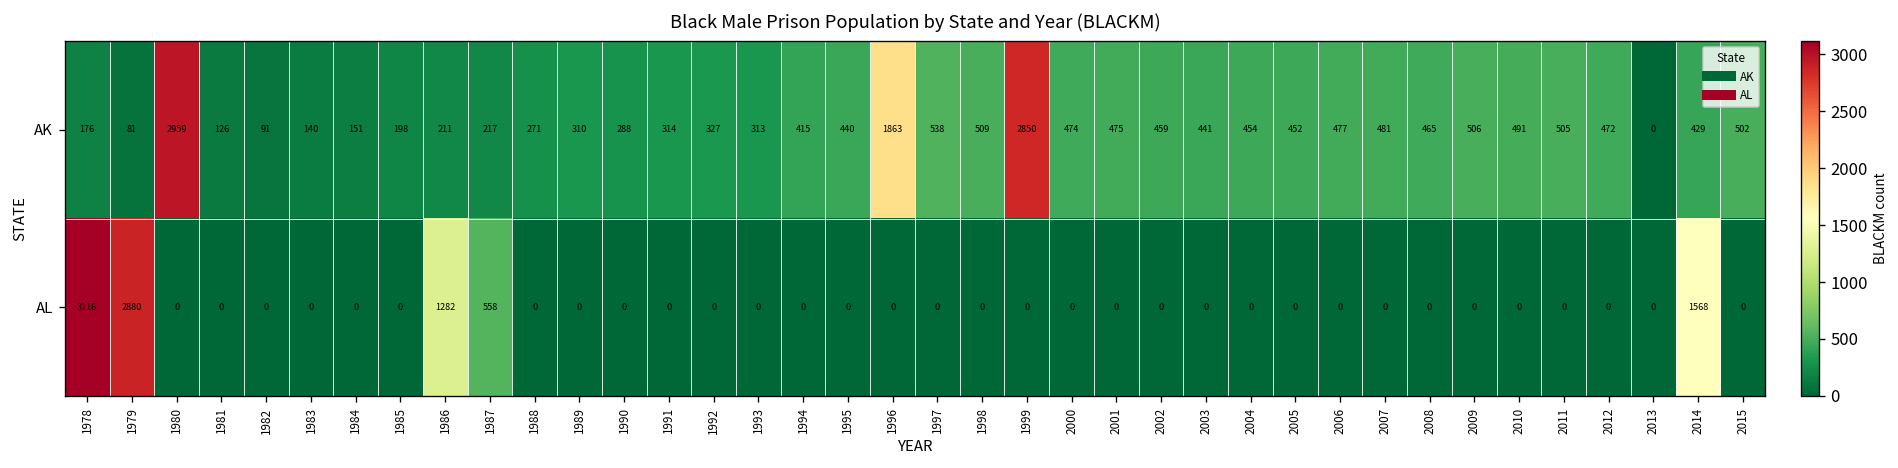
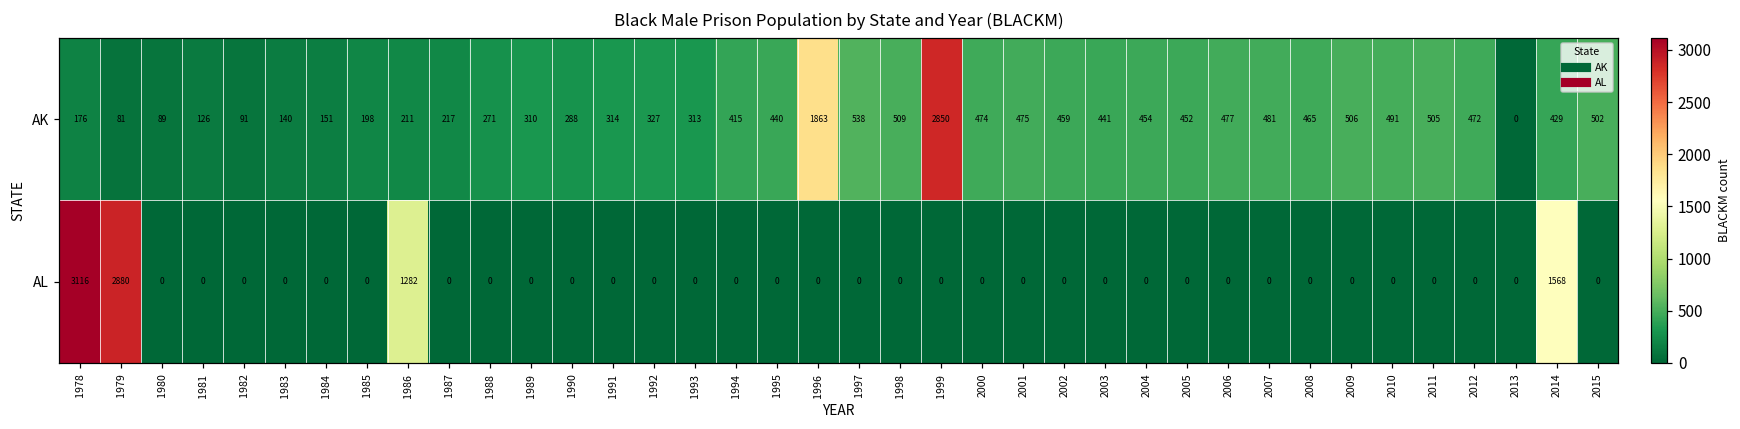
  {
    "AK": {
      "1978": 176,
      "1979": 81,
-     "1980": 2959,
+     "1980": 89,
      "1981": 126,
      "1982": 91,
      "1983": 140,
      "1984": 151,
      "1985": 198,
      "1986": 211,
      "1987": 217,
      "1988": 271,
      "1989": 310,
      "1990": 288,
      "1991": 314,
      "1992": 327,
      "1993": 313,
      "1994": 415,
      "1995": 440,
      "1996": 1863,
      "1997": 538,
      "1998": 509,
      "1999": 2850,
      "2000": 474,
      "2001": 475,
      "2002": 459,
      "2003": 441,
      "2004": 454,
      "2005": 452,
      "2006": 477,
      "2007": 481,
      "2008": 465,
      "2009": 506,
      "2010": 491,
      "2011": 505,
      "2012": 472,
      "2013": 0,
      "2014": 429,
      "2015": 502
    },
    "AL": {
      "1978": 3116,
      "1979": 2880,
      "1980": 0,
      "1981": 0,
      "1982": 0,
      "1983": 0,
      "1984": 0,
      "1985": 0,
      "1986": 1282,
-     "1987": 558,
+     "1987": 0,
      "1988": 0,
      "1989": 0,
      "1990": 0,
      "1991": 0,
      "1992": 0,
      "1993": 0,
      "1994": 0,
      "1995": 0,
      "1996": 0,
      "1997": 0,
      "1998": 0,
      "1999": 0,
      "2000": 0,
      "2001": 0,
      "2002": 0,
      "2003": 0,
      "2004": 0,
      "2005": 0,
      "2006": 0,
      "2007": 0,
      "2008": 0,
      "2009": 0,
      "2010": 0,
      "2011": 0,
      "2012": 0,
      "2013": 0,
      "2014": 1568,
      "2015": 0
    }
  }
